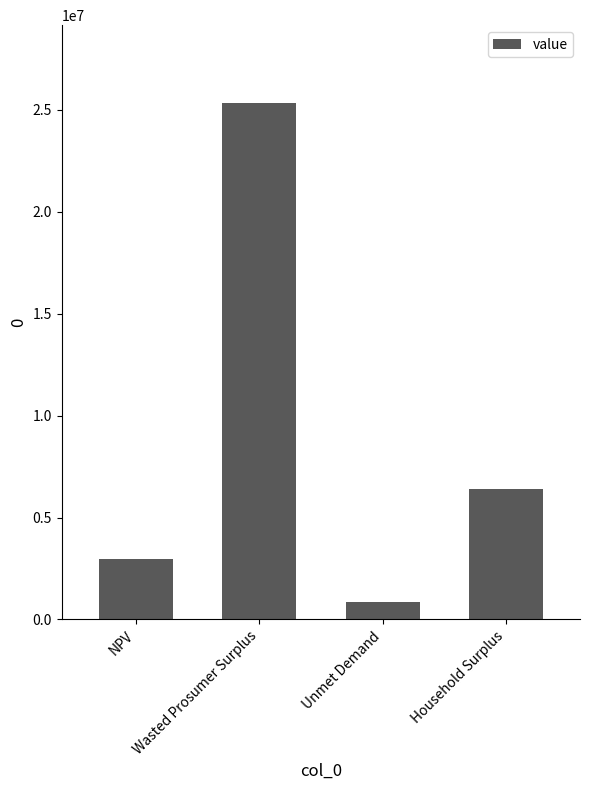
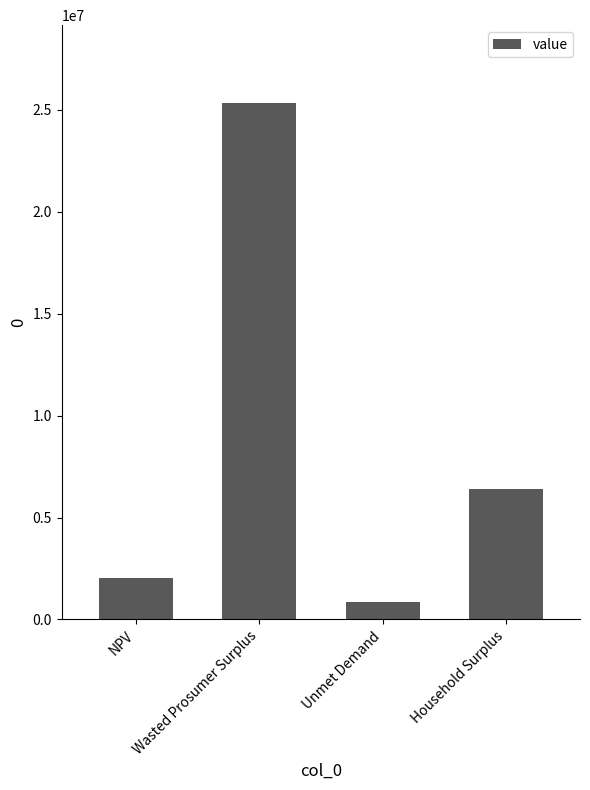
  {
-   "NPV": 3000000,
+   "NPV": 2000000,
    "Wasted Prosumer Surplus": 25300000,
    "Unmet Demand": 800000,
    "Household Surplus": 6400000
  }
